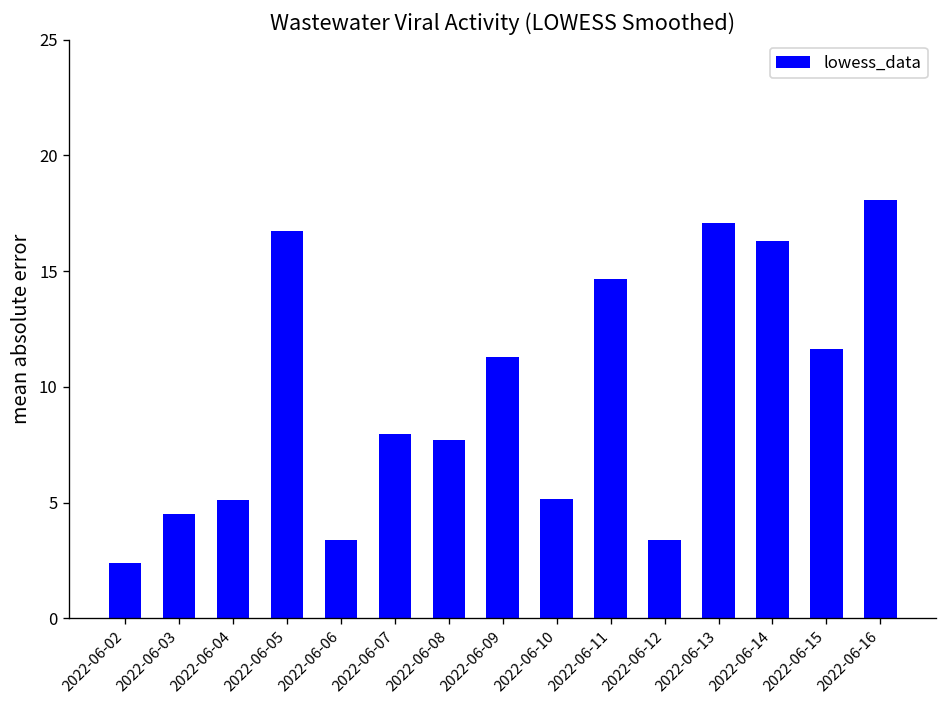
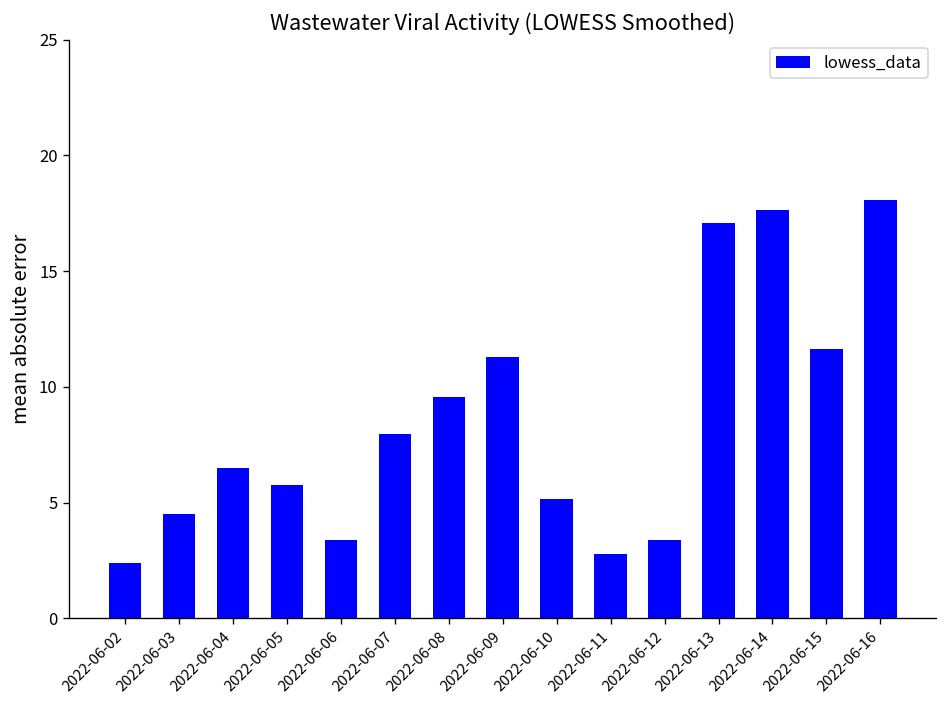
  {
    "2022-06-02": 2.4,
    "2022-06-03": 4.5,
-   "2022-06-04": 5.1,
-   "2022-06-05": 16.7,
+   "2022-06-04": 6.5,
+   "2022-06-05": 5.8,
    "2022-06-06": 3.4,
    "2022-06-07": 8.0,
-   "2022-06-08": 7.7,
+   "2022-06-08": 9.5,
    "2022-06-09": 11.3,
    "2022-06-10": 5.2,
-   "2022-06-11": 14.6,
+   "2022-06-11": 2.8,
    "2022-06-12": 3.4,
    "2022-06-13": 17.1,
-   "2022-06-14": 16.3,
+   "2022-06-14": 17.6,
    "2022-06-15": 11.7,
    "2022-06-16": 18.1
  }
